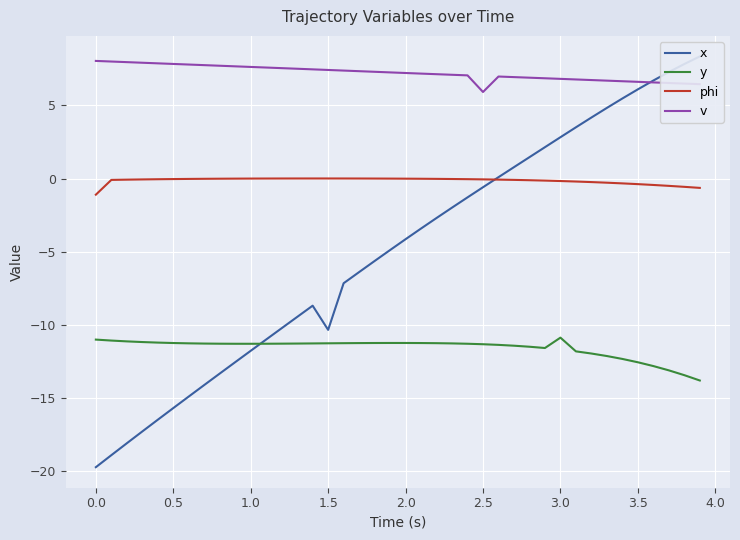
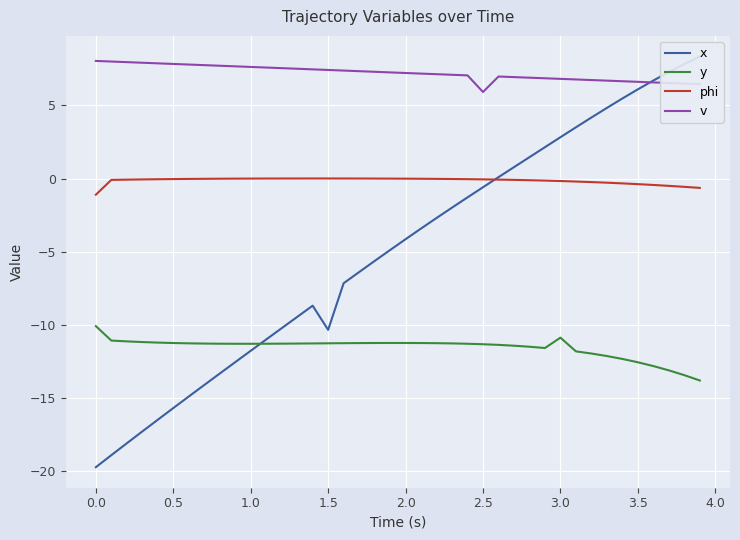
  {
    "x": {
      "0.0": -19.7,
      "0.5": -15.7,
      "1.0": -11.8,
      "1.5": -10.3,
      "2.0": -4.1,
      "2.5": -0.6,
      "3.0": 2.8,
      "3.5": 6.1
    },
    "y": {
-     "0.0": -11.0,
+     "0.0": -10.1,
      "0.5": -11.2,
      "1.0": -11.3,
      "1.5": -11.2,
      "2.0": -11.2,
      "2.5": -11.3,
      "3.0": -10.9,
      "3.5": -12.5
    },
    "phi": {
      "0.0": -1.1,
      "0.5": 0.0,
      "1.0": 0.0,
      "1.5": 0.0,
      "2.0": 0.0,
      "2.5": 0.0,
      "3.0": -0.2,
      "3.5": -0.4
    },
    "v": {
      "0.0": 8.0,
      "0.5": 7.8,
      "1.0": 7.6,
      "1.5": 7.4,
      "2.0": 7.2,
      "2.5": 5.9,
      "3.0": 6.8,
      "3.5": 6.6
    }
  }
